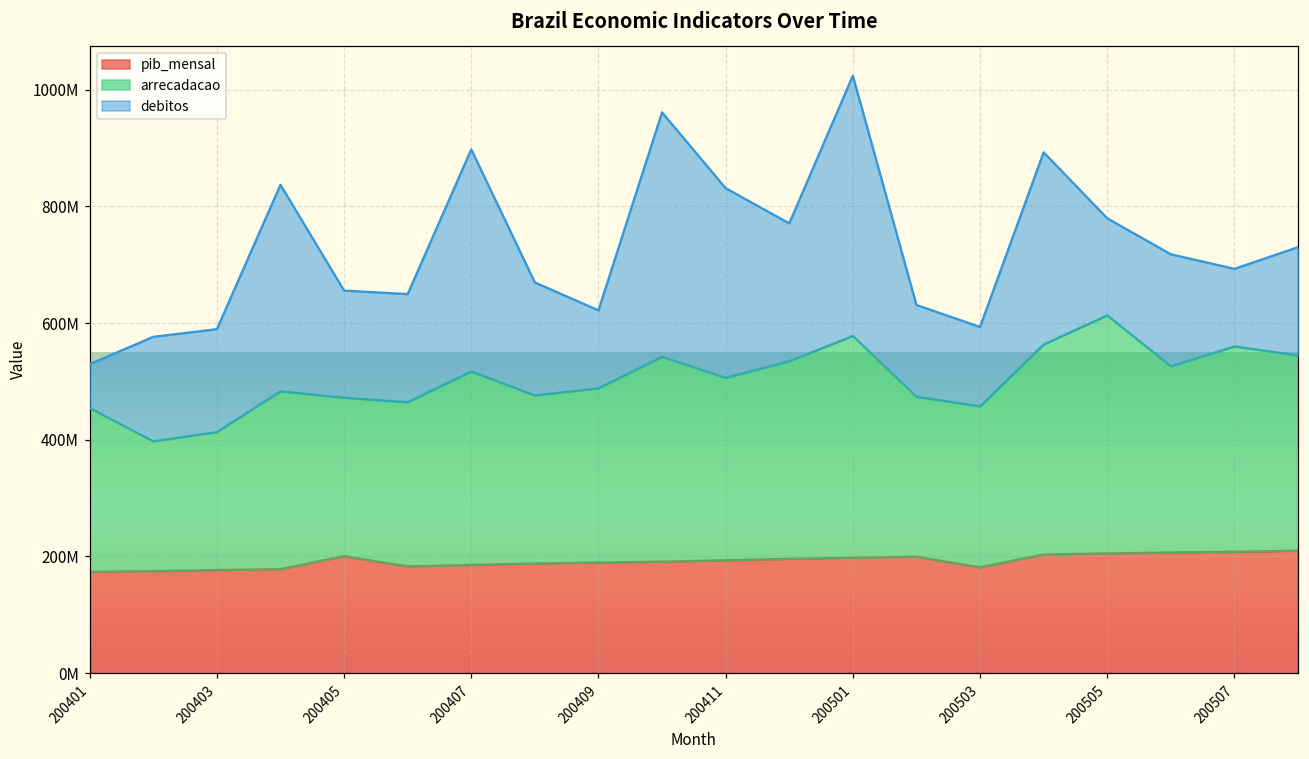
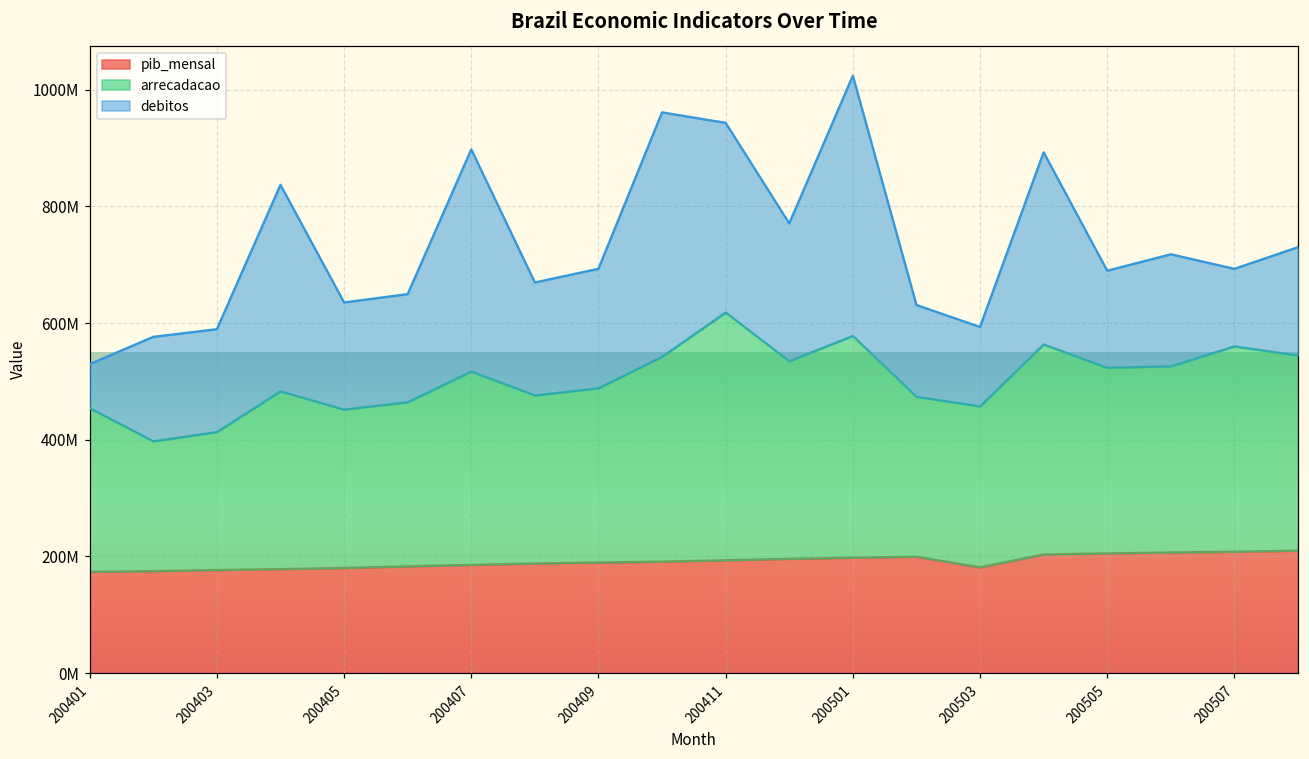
  {
    "pib_mensal": {
      "200401": 170000000,
      "200403": 180000000,
-     "200405": 200000000,
+     "200405": 180000000,
      "200407": 190000000,
      "200409": 190000000,
      "200411": 190000000,
      "200501": 200000000,
      "200503": 180000000,
      "200505": 210000000,
      "200507": 210000000
    },
    "arrecadacao": {
      "200401": 280000000,
      "200403": 240000000,
      "200405": 270000000,
      "200407": 330000000,
      "200409": 300000000,
-     "200411": 310000000,
+     "200411": 420000000,
      "200501": 380000000,
      "200503": 280000000,
-     "200505": 410000000,
+     "200505": 320000000,
      "200507": 350000000
    },
    "debitos": {
      "200401": 80000000,
      "200403": 180000000,
      "200405": 180000000,
      "200407": 380000000,
-     "200409": 130000000,
+     "200409": 200000000,
      "200411": 330000000,
      "200501": 450000000,
      "200503": 140000000,
      "200505": 170000000,
      "200507": 130000000
    }
  }
